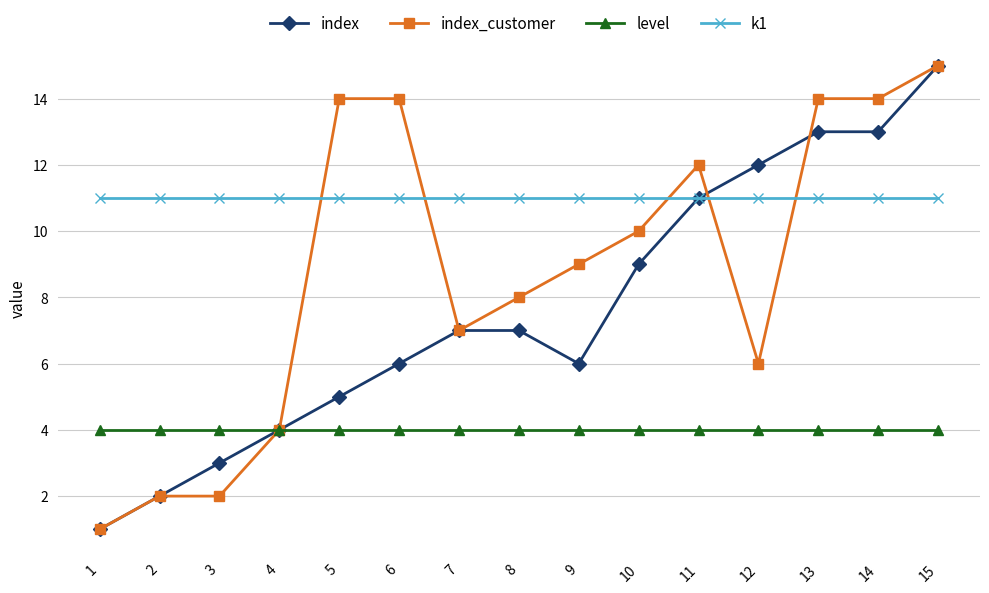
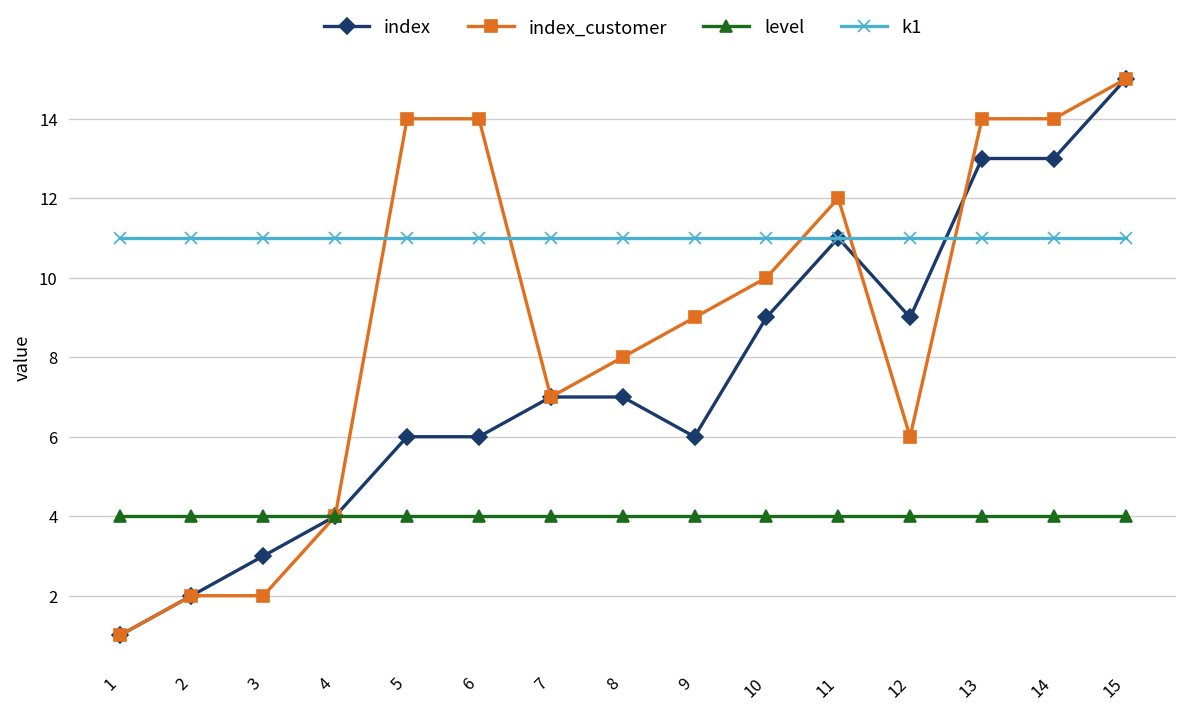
  {
    "index": {
      "3": 3,
-     "5": 5,
+     "5": 6,
      "6": 6,
      "8": 7,
      "9": 6,
      "10": 9,
-     "12": 12,
+     "12": 9,
      "13": 13,
      "14": 13
    },
    "index_customer": {
      "3": 2,
      "5": 14,
      "6": 14,
      "8": 8,
      "9": 9,
      "10": 10,
      "11": 12,
      "12": 6,
      "13": 14,
      "14": 14
    },
    "level": {
      "1": 4,
      "2": 4,
      "3": 4,
      "5": 4,
      "6": 4,
      "7": 4,
      "8": 4,
      "9": 4,
      "10": 4,
      "11": 4,
      "12": 4,
      "13": 4,
      "14": 4,
      "15": 4
    },
    "k1": {
      "1": 11,
      "2": 11,
      "3": 11,
      "4": 11,
      "5": 11,
      "6": 11,
      "7": 11,
      "8": 11,
      "9": 11,
      "10": 11,
      "12": 11,
      "13": 11,
      "14": 11,
      "15": 11
    }
  }
